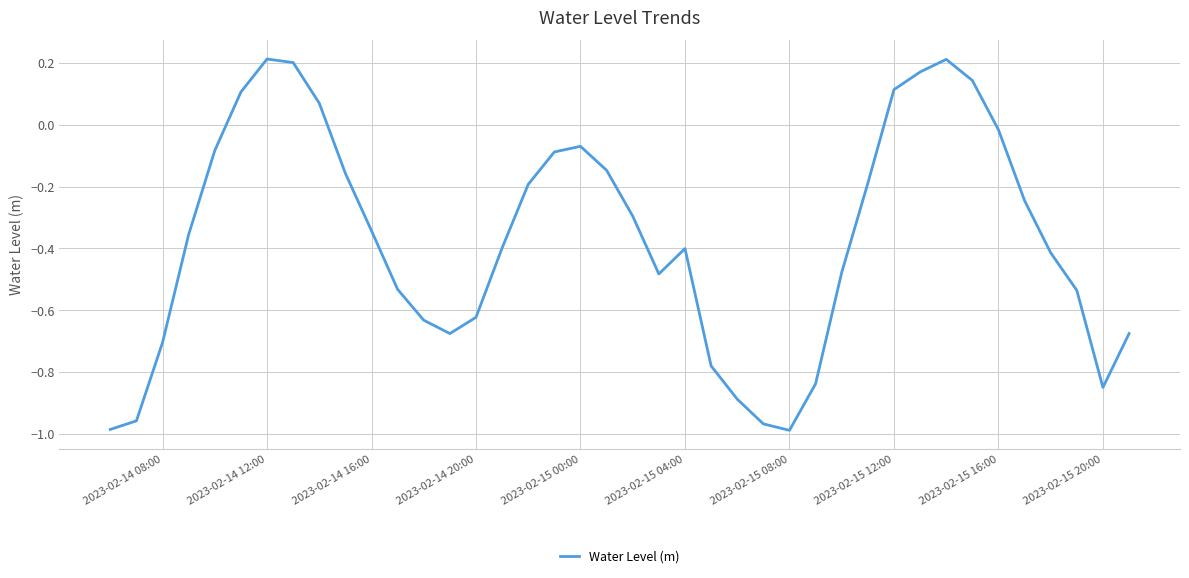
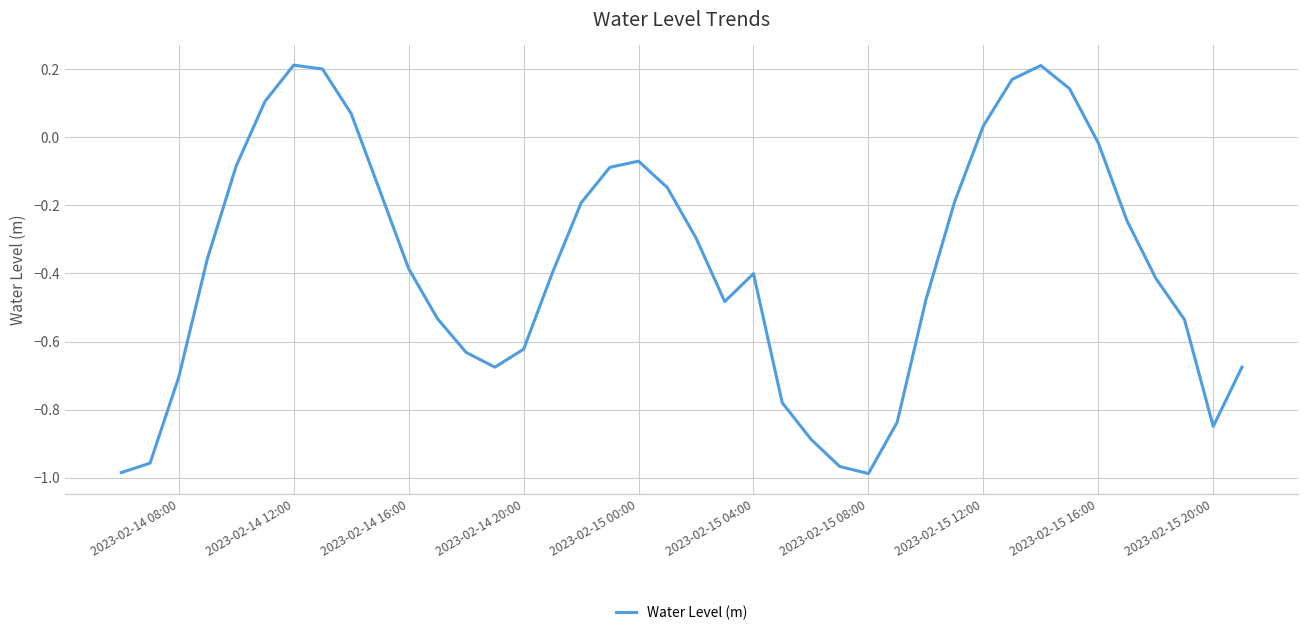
  {
    "2023-02-14 08:00": -0.70,
    "2023-02-14 12:00": 0.21,
-   "2023-02-14 16:00": -0.34,
+   "2023-02-14 16:00": -0.39,
    "2023-02-14 20:00": -0.62,
    "2023-02-15 00:00": -0.07,
    "2023-02-15 04:00": -0.40,
    "2023-02-15 08:00": -0.99,
-   "2023-02-15 12:00": 0.11,
+   "2023-02-15 12:00": 0.03,
    "2023-02-15 16:00": -0.02,
    "2023-02-15 20:00": -0.85
  }
